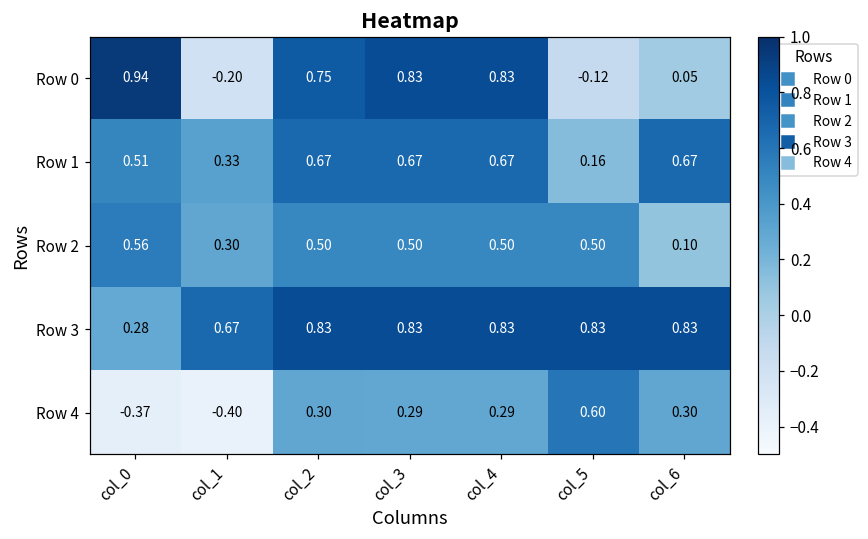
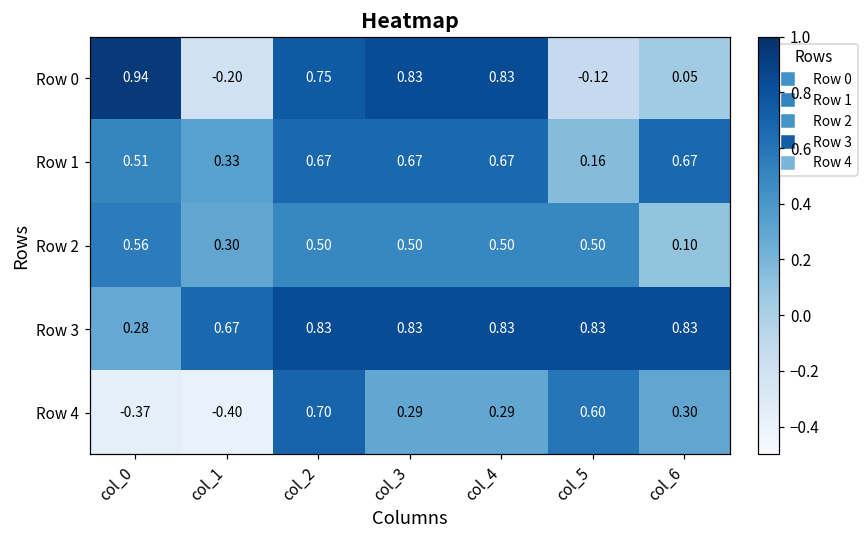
  {
    "Row 0": {
      "col_0": 0.94,
      "col_1": -0.20,
      "col_2": 0.75,
      "col_3": 0.83,
      "col_4": 0.83,
      "col_5": -0.12,
      "col_6": 0.05
    },
    "Row 1": {
      "col_0": 0.51,
      "col_1": 0.33,
      "col_2": 0.67,
      "col_3": 0.67,
      "col_4": 0.67,
      "col_5": 0.16,
      "col_6": 0.67
    },
    "Row 2": {
      "col_0": 0.56,
      "col_1": 0.30,
      "col_2": 0.50,
      "col_3": 0.50,
      "col_4": 0.50,
      "col_5": 0.50,
      "col_6": 0.10
    },
    "Row 3": {
      "col_0": 0.28,
      "col_1": 0.67,
      "col_2": 0.83,
      "col_3": 0.83,
      "col_4": 0.83,
      "col_5": 0.83,
      "col_6": 0.83
    },
    "Row 4": {
      "col_0": -0.37,
      "col_1": -0.40,
-     "col_2": 0.30,
+     "col_2": 0.70,
      "col_3": 0.29,
      "col_4": 0.29,
      "col_5": 0.60,
      "col_6": 0.30
    }
  }
